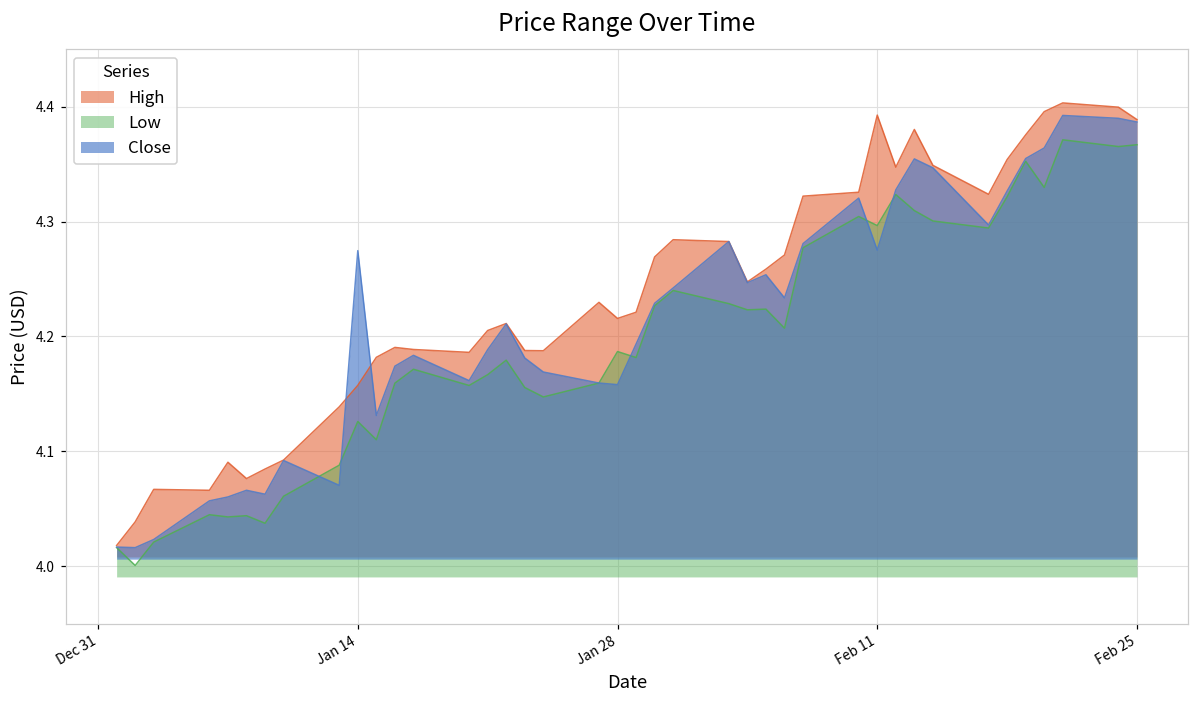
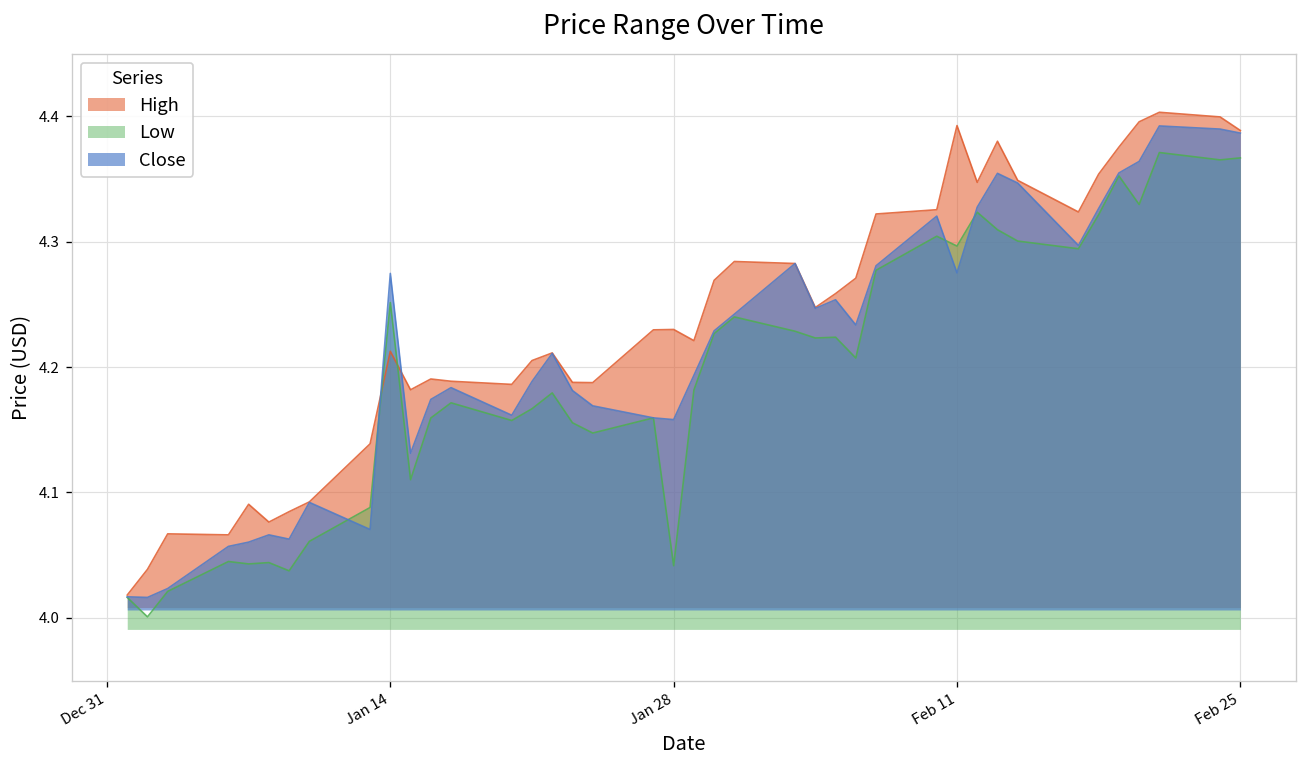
  {
    "High": {
-     "Jan 14": 4.158,
-     "Jan 28": 4.216,
+     "Jan 14": 4.213,
+     "Jan 28": 4.230,
      "Feb 11": 4.393
    },
    "Low": {
-     "Jan 14": 4.126,
-     "Jan 28": 4.187,
+     "Jan 14": 4.251,
+     "Jan 28": 4.042,
      "Feb 11": 4.297,
      "Feb 25": 4.367
    },
    "Close": {
      "Jan 14": 4.275,
      "Jan 28": 4.158,
      "Feb 11": 4.275
    }
  }
